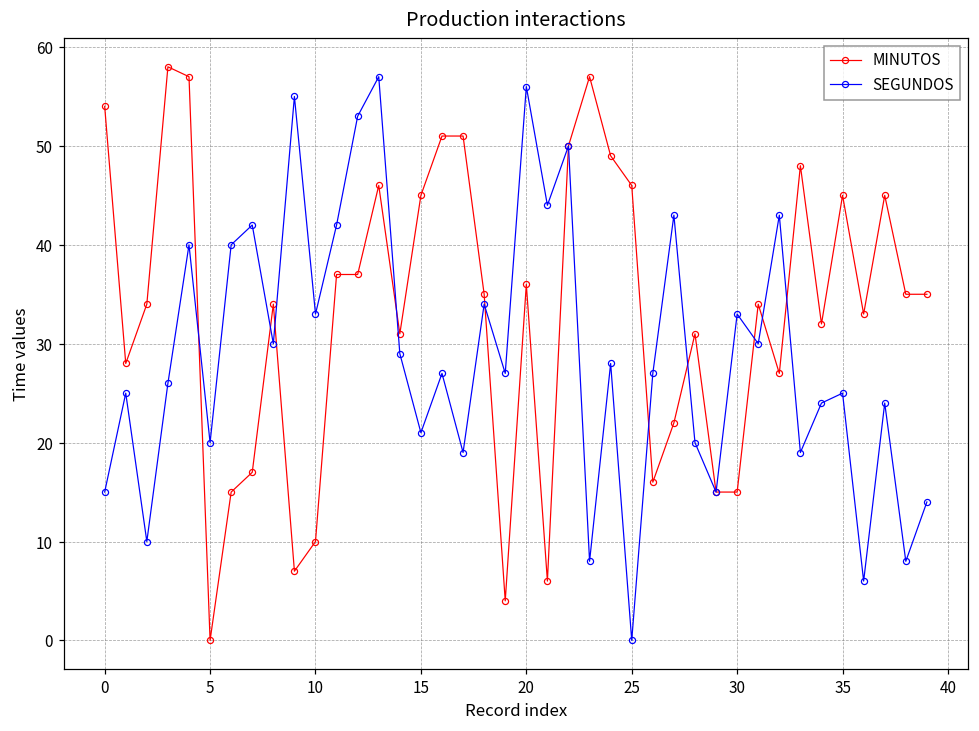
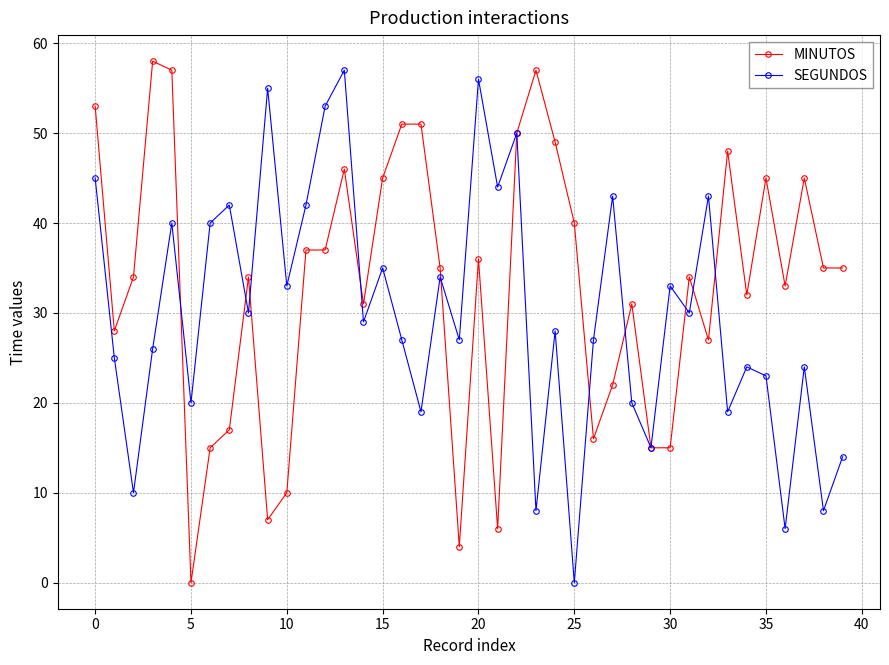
  {
    "MINUTOS": {
-     "0": 54,
+     "0": 53,
      "5": 0,
      "10": 10,
      "15": 45,
      "20": 36,
-     "25": 46,
+     "25": 40,
      "30": 15,
      "35": 45
    },
    "SEGUNDOS": {
-     "0": 15,
+     "0": 45,
      "5": 20,
      "10": 33,
-     "15": 21,
+     "15": 35,
      "20": 56,
      "25": 0,
      "30": 33,
-     "35": 25
+     "35": 23
    }
  }
